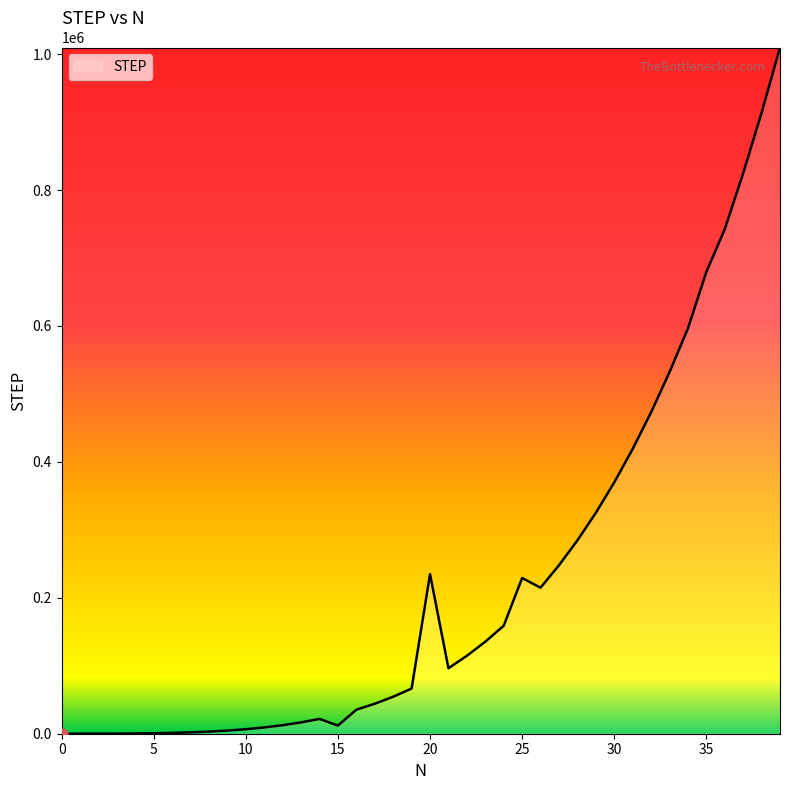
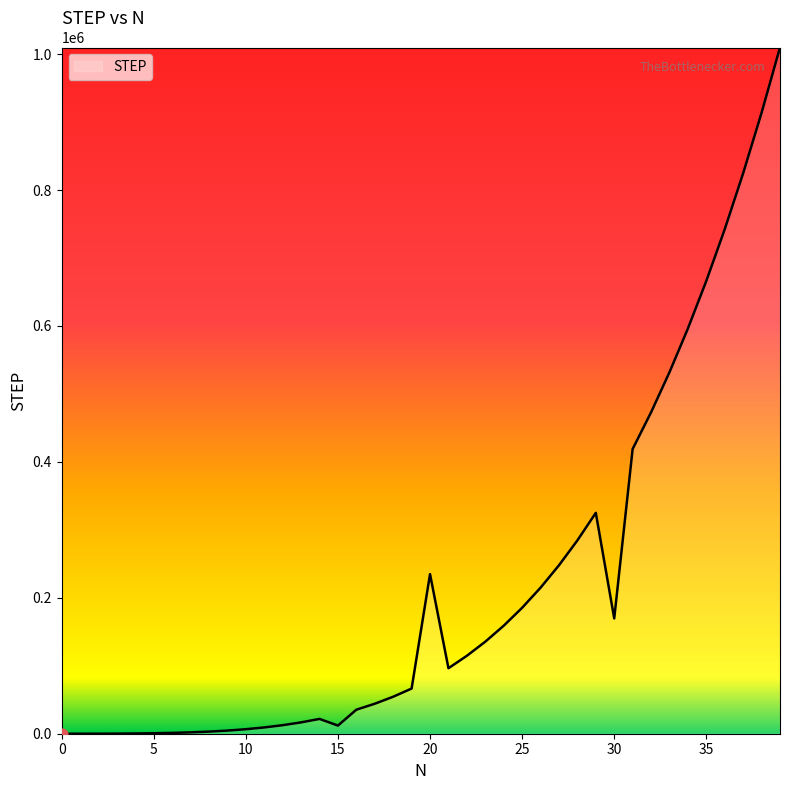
  {
    "STEP": {
      "5": 0,
      "10": 10000,
      "15": 10000,
      "20": 230000,
-     "25": 230000,
-     "30": 370000,
-     "35": 680000
+     "25": 190000,
+     "30": 170000,
+     "35": 670000
    }
  }
